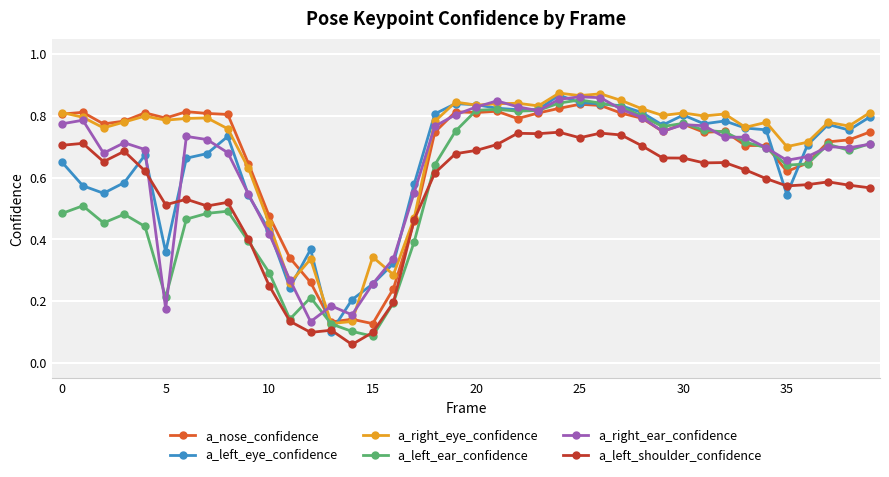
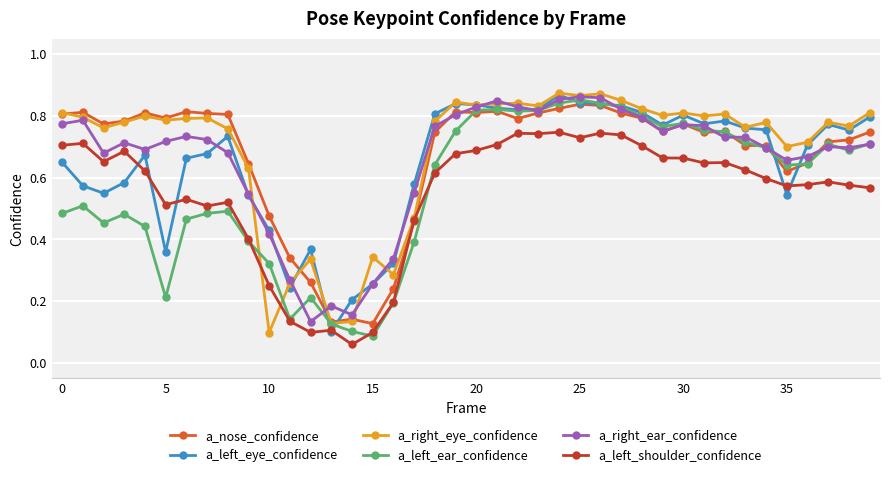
  {
    "a_left_eye_confidence": {
      "0": 0.65,
      "5": 0.36,
      "10": 0.43,
      "35": 0.54
    },
    "a_right_eye_confidence": {
-     "10": 0.45,
+     "10": 0.10,
      "15": 0.34,
      "35": 0.70
    },
    "a_left_ear_confidence": {
      "0": 0.48,
      "5": 0.21,
-     "10": 0.29,
+     "10": 0.32,
      "15": 0.09,
      "25": 0.85,
      "35": 0.64
    },
    "a_right_ear_confidence": {
      "0": 0.77,
-     "5": 0.17,
+     "5": 0.72,
      "10": 0.42,
      "35": 0.66
    }
  }
